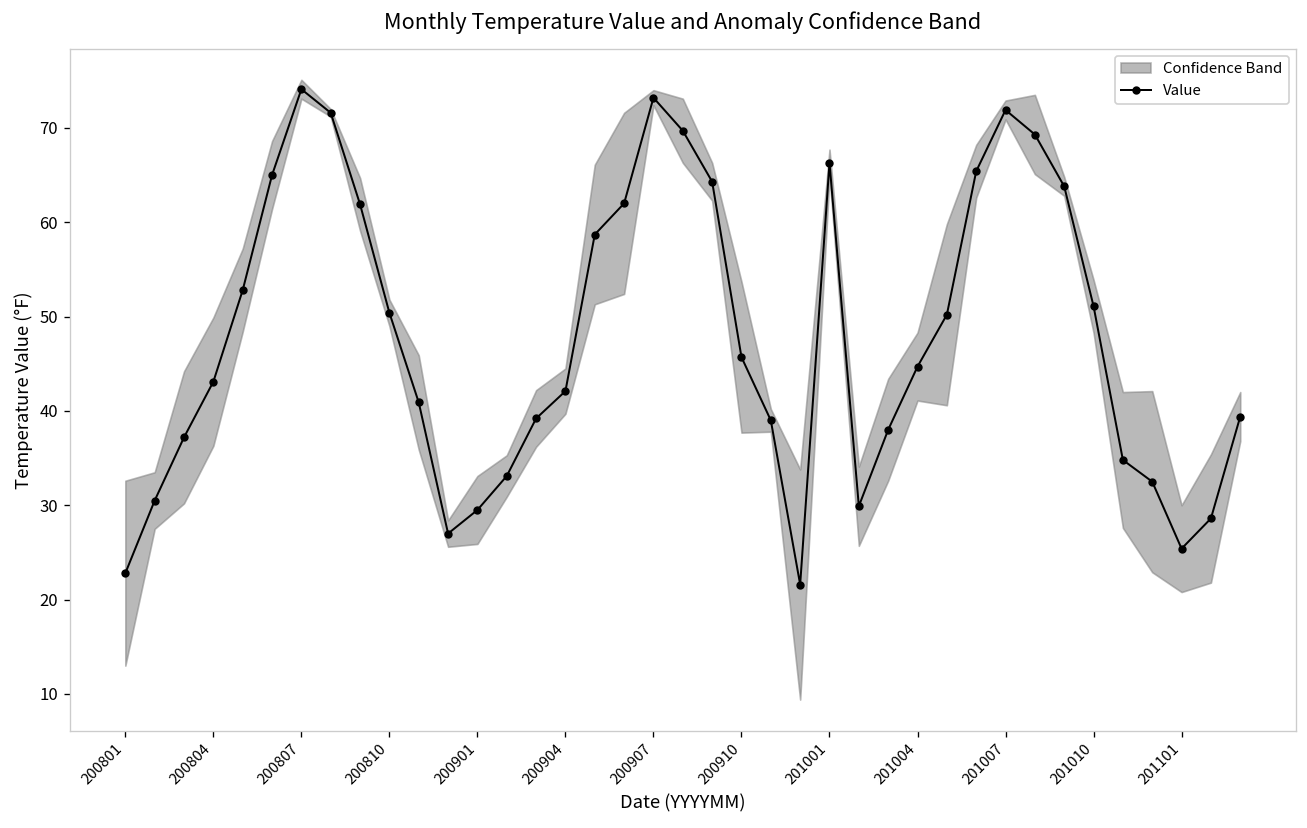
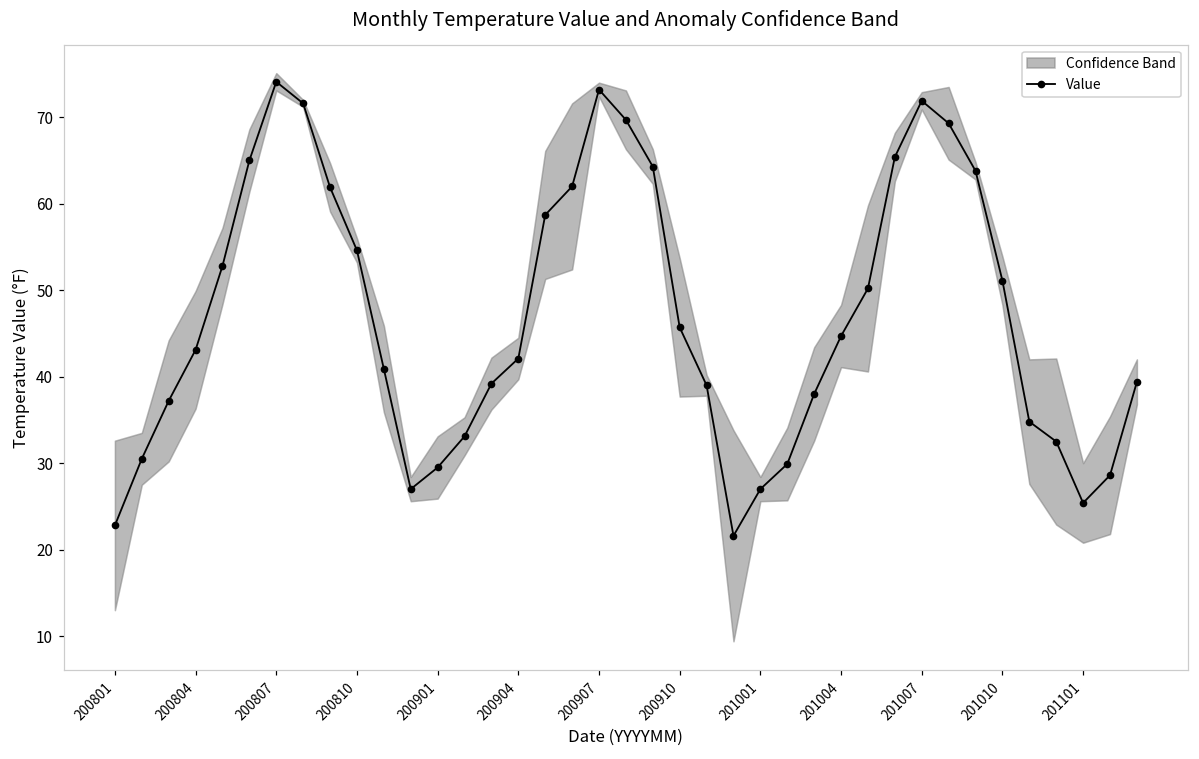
  {
    "Value": {
      "200801": 23,
      "200804": 43,
      "200807": 74,
-     "200810": 50,
+     "200810": 55,
      "200901": 30,
      "200904": 42,
      "200907": 73,
      "200910": 46,
-     "201001": 66,
+     "201001": 27,
      "201004": 45,
      "201007": 72,
      "201010": 51,
      "201101": 25
    }
  }
